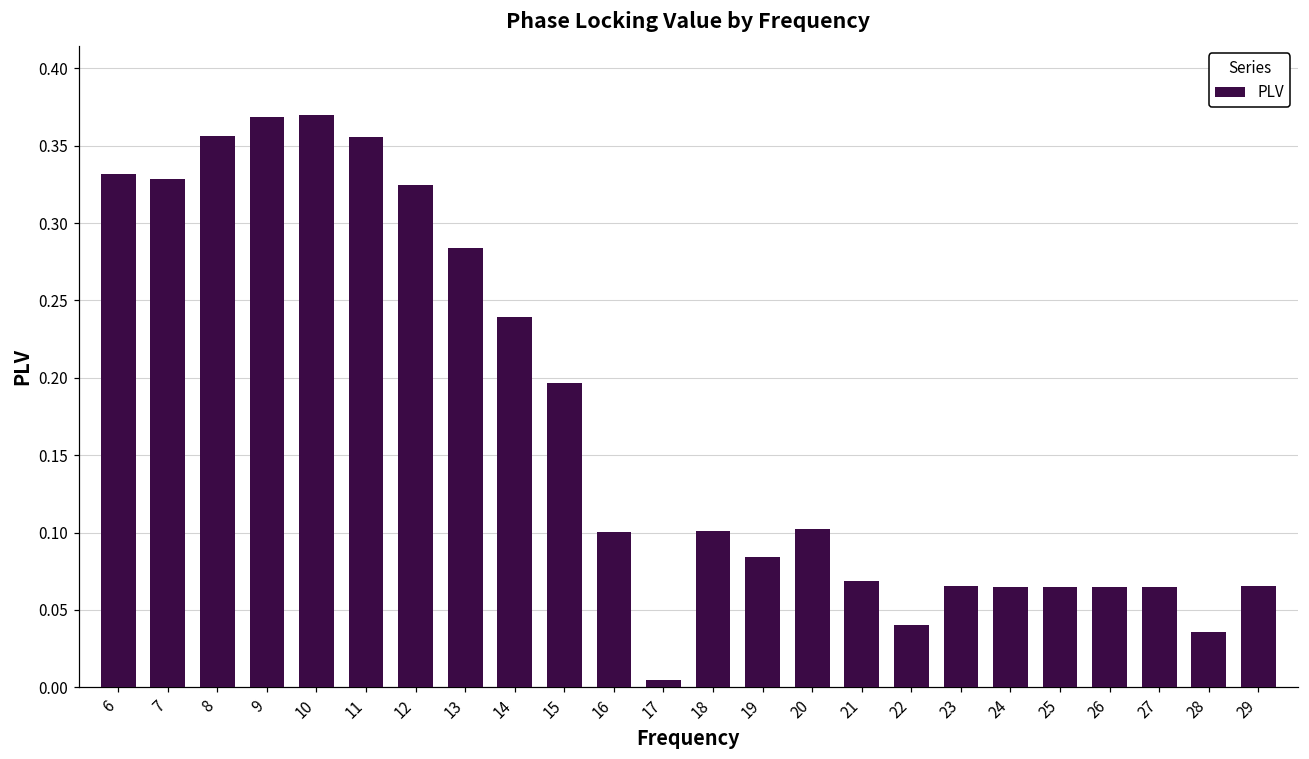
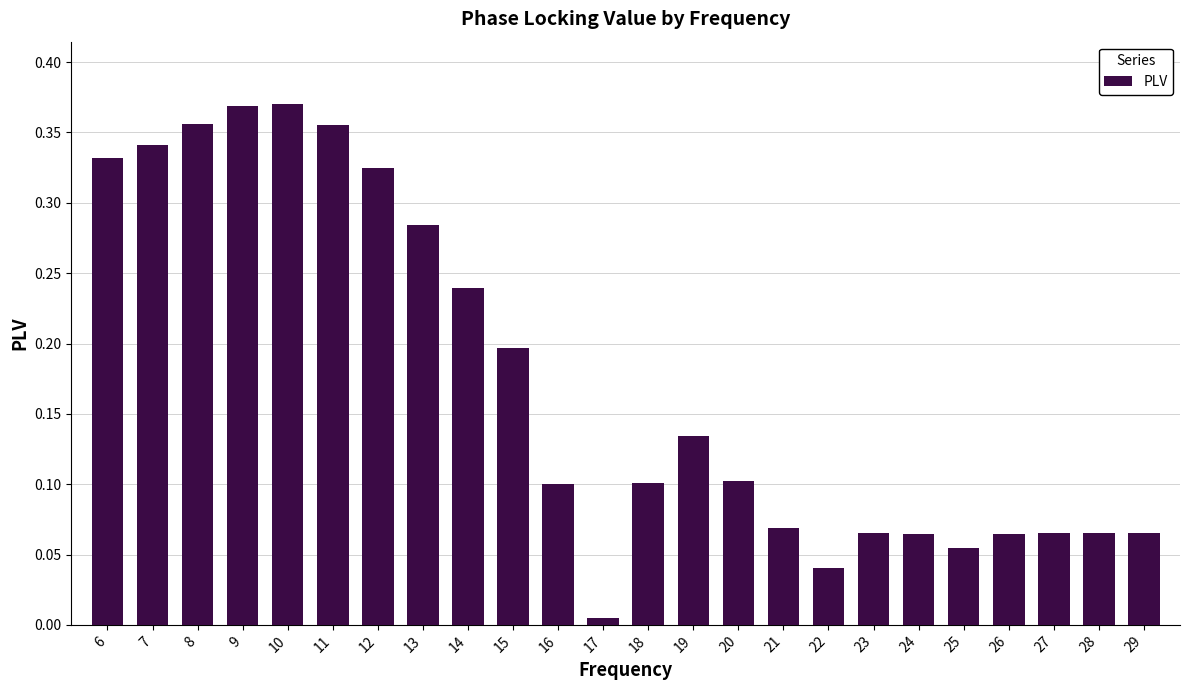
  {
    "6": 0.332,
-   "7": 0.329,
+   "7": 0.341,
    "8": 0.356,
    "9": 0.369,
    "10": 0.370,
    "11": 0.355,
    "12": 0.325,
    "13": 0.284,
    "14": 0.239,
    "15": 0.197,
    "16": 0.100,
    "17": 0.005,
    "18": 0.101,
-   "19": 0.084,
+   "19": 0.134,
    "20": 0.102,
    "21": 0.069,
    "22": 0.040,
    "23": 0.065,
    "24": 0.065,
-   "25": 0.065,
+   "25": 0.055,
    "26": 0.065,
    "27": 0.065,
-   "28": 0.036,
+   "28": 0.065,
    "29": 0.066
  }
